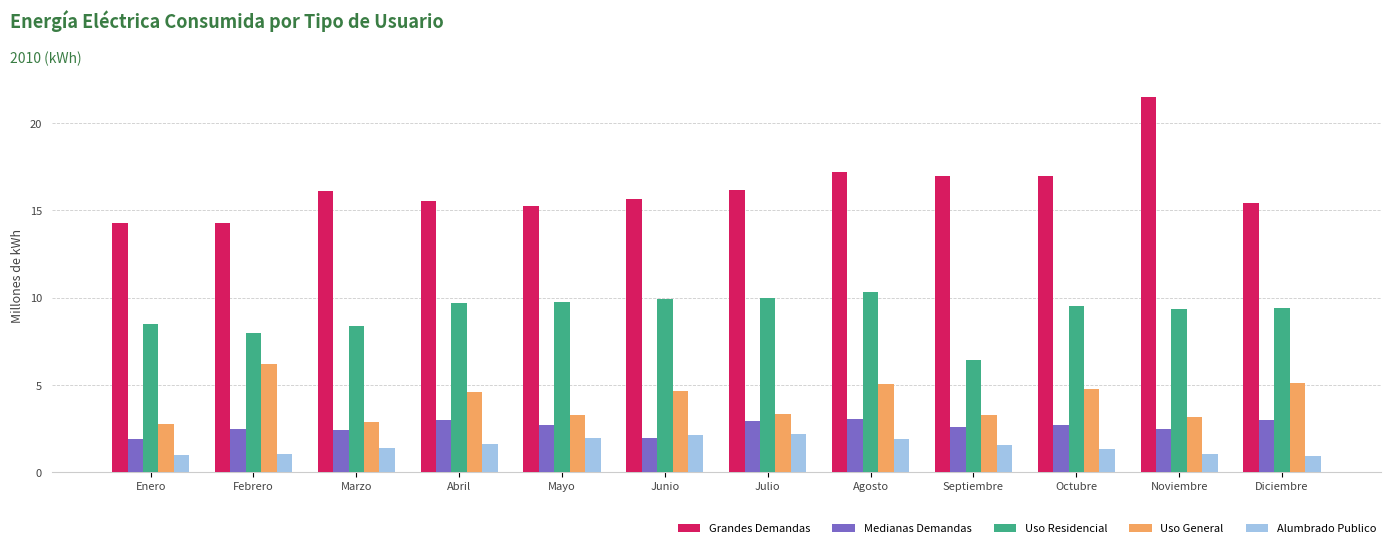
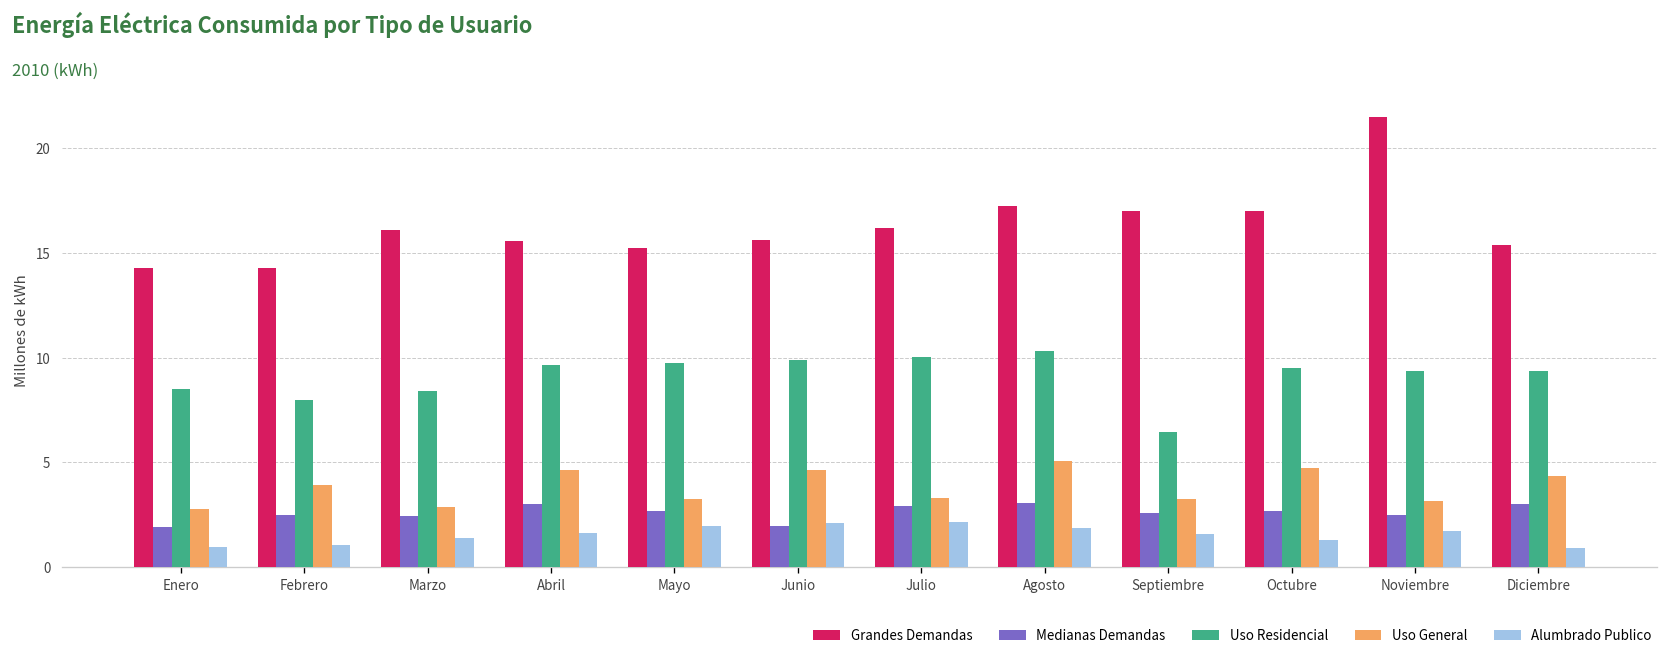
  {
    "Grandes Demandas": {
      "Enero": 14.3,
      "Febrero": 14.3,
      "Marzo": 16.1,
      "Abril": 15.6,
      "Mayo": 15.2,
      "Junio": 15.6,
      "Julio": 16.2,
      "Agosto": 17.2,
      "Septiembre": 17.0,
      "Octubre": 17.0,
      "Noviembre": 21.5,
      "Diciembre": 15.4
    },
    "Medianas Demandas": {
      "Enero": 1.9,
      "Febrero": 2.5,
      "Marzo": 2.4,
      "Abril": 3.0,
      "Mayo": 2.7,
      "Junio": 1.9,
      "Julio": 2.9,
      "Agosto": 3.0,
      "Septiembre": 2.5,
      "Octubre": 2.7,
      "Noviembre": 2.5,
      "Diciembre": 3.0
    },
    "Uso Residencial": {
      "Enero": 8.5,
      "Febrero": 8.0,
      "Marzo": 8.4,
      "Abril": 9.7,
      "Mayo": 9.7,
      "Junio": 9.9,
      "Julio": 10.0,
      "Agosto": 10.3,
      "Septiembre": 6.4,
      "Octubre": 9.5,
      "Noviembre": 9.4,
      "Diciembre": 9.4
    },
    "Uso General": {
      "Enero": 2.8,
-     "Febrero": 6.2,
+     "Febrero": 3.9,
      "Marzo": 2.8,
      "Abril": 4.6,
      "Mayo": 3.2,
      "Junio": 4.6,
      "Julio": 3.3,
      "Agosto": 5.1,
      "Septiembre": 3.2,
      "Octubre": 4.7,
      "Noviembre": 3.2,
-     "Diciembre": 5.1
+     "Diciembre": 4.4
    },
    "Alumbrado Publico": {
      "Enero": 0.9,
      "Febrero": 1.0,
      "Marzo": 1.4,
      "Abril": 1.6,
      "Mayo": 2.0,
      "Junio": 2.1,
      "Julio": 2.1,
      "Agosto": 1.9,
      "Septiembre": 1.6,
      "Octubre": 1.3,
-     "Noviembre": 1.0,
+     "Noviembre": 1.7,
      "Diciembre": 0.9
    }
  }
